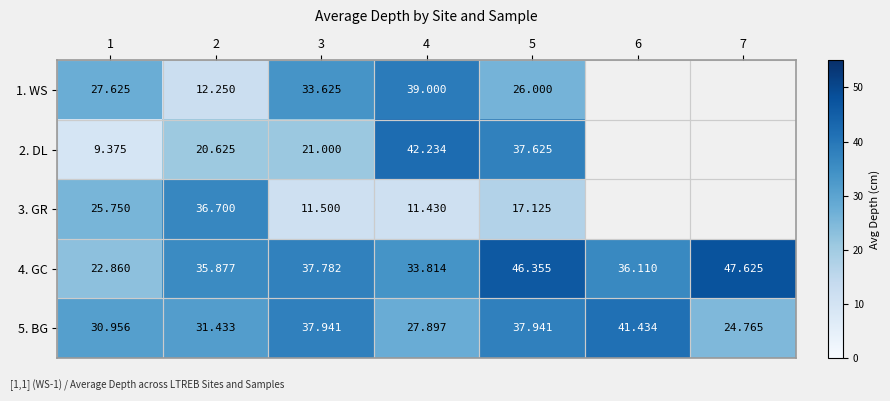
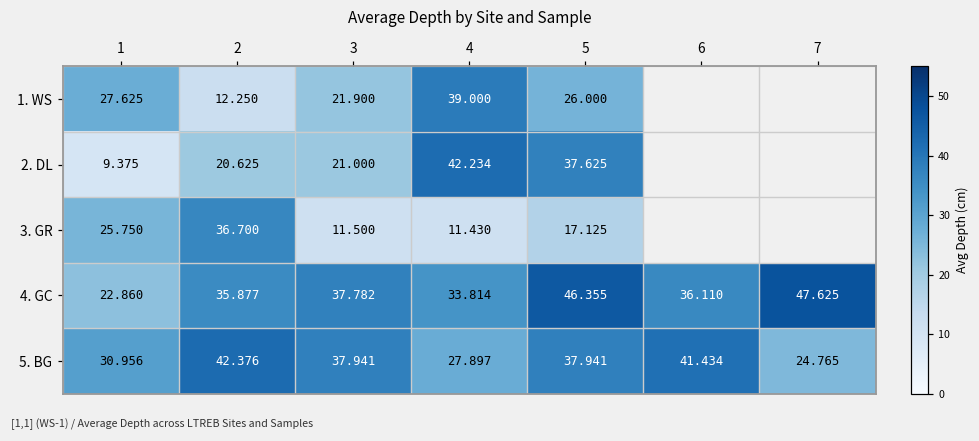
  {
    "1. WS": {
      "1": 27.625,
      "2": 12.250,
-     "3": 33.625,
+     "3": 21.900,
      "4": 39.000,
      "5": 26.000
    },
    "2. DL": {
      "1": 9.375,
      "2": 20.625,
      "3": 21.000,
      "4": 42.234,
      "5": 37.625
    },
    "3. GR": {
      "1": 25.750,
      "2": 36.700,
      "3": 11.500,
      "4": 11.430,
      "5": 17.125
    },
    "4. GC": {
      "1": 22.860,
      "2": 35.877,
      "3": 37.782,
      "4": 33.814,
      "5": 46.355,
      "6": 36.110,
      "7": 47.625
    },
    "5. BG": {
      "1": 30.956,
-     "2": 31.433,
+     "2": 42.376,
      "3": 37.941,
      "4": 27.897,
      "5": 37.941,
      "6": 41.434,
      "7": 24.765
    }
  }
